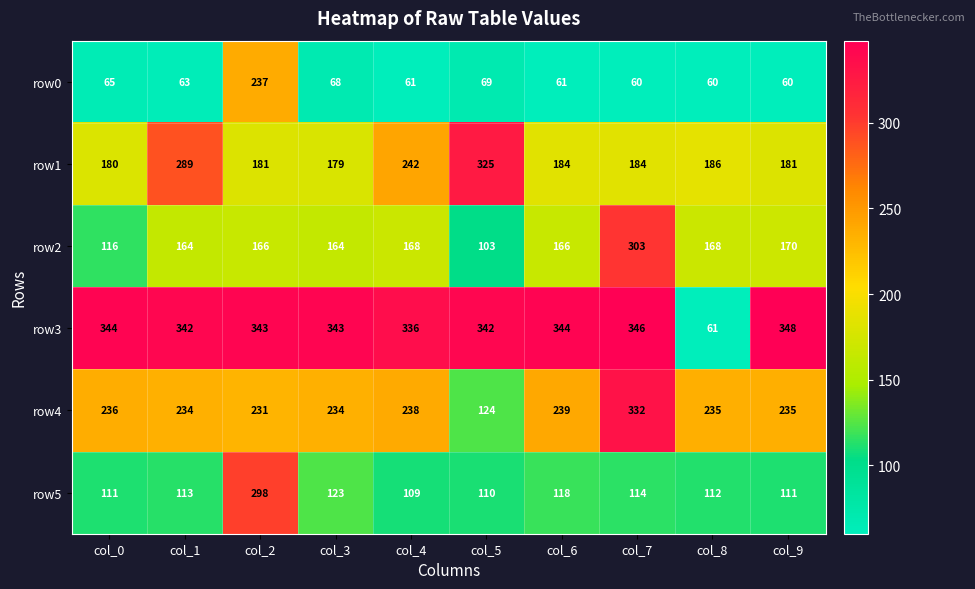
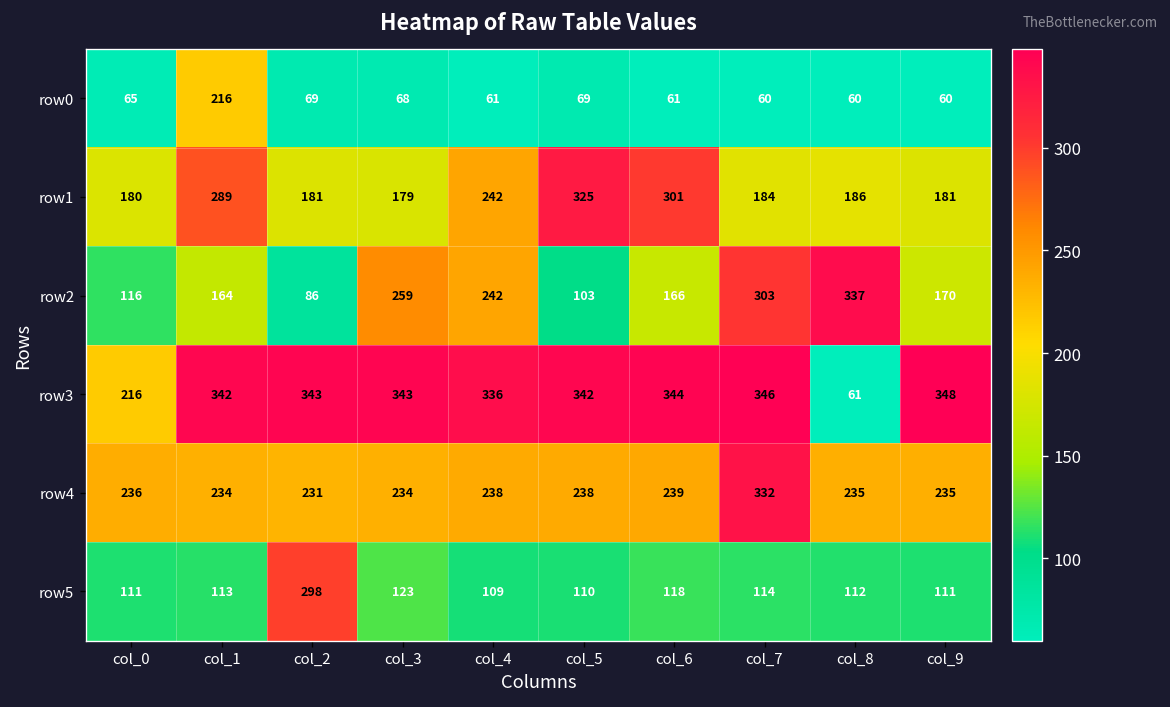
  {
    "row0": {
      "col_0": 65,
-     "col_1": 63,
-     "col_2": 237,
+     "col_1": 216,
+     "col_2": 69,
      "col_3": 68,
      "col_4": 61,
      "col_5": 69,
      "col_6": 61,
      "col_7": 60,
      "col_8": 60,
      "col_9": 60
    },
    "row1": {
      "col_0": 180,
      "col_1": 289,
      "col_2": 181,
      "col_3": 179,
      "col_4": 242,
      "col_5": 325,
-     "col_6": 184,
+     "col_6": 301,
      "col_7": 184,
      "col_8": 186,
      "col_9": 181
    },
    "row2": {
      "col_0": 116,
      "col_1": 164,
-     "col_2": 166,
-     "col_3": 164,
-     "col_4": 168,
+     "col_2": 86,
+     "col_3": 259,
+     "col_4": 242,
      "col_5": 103,
      "col_6": 166,
      "col_7": 303,
-     "col_8": 168,
+     "col_8": 337,
      "col_9": 170
    },
    "row3": {
-     "col_0": 344,
+     "col_0": 216,
      "col_1": 342,
      "col_2": 343,
      "col_3": 343,
      "col_4": 336,
      "col_5": 342,
      "col_6": 344,
      "col_7": 346,
      "col_8": 61,
      "col_9": 348
    },
    "row4": {
      "col_0": 236,
      "col_1": 234,
      "col_2": 231,
      "col_3": 234,
      "col_4": 238,
-     "col_5": 124,
+     "col_5": 238,
      "col_6": 239,
      "col_7": 332,
      "col_8": 235,
      "col_9": 235
    },
    "row5": {
      "col_0": 111,
      "col_1": 113,
      "col_2": 298,
      "col_3": 123,
      "col_4": 109,
      "col_5": 110,
      "col_6": 118,
      "col_7": 114,
      "col_8": 112,
      "col_9": 111
    }
  }
